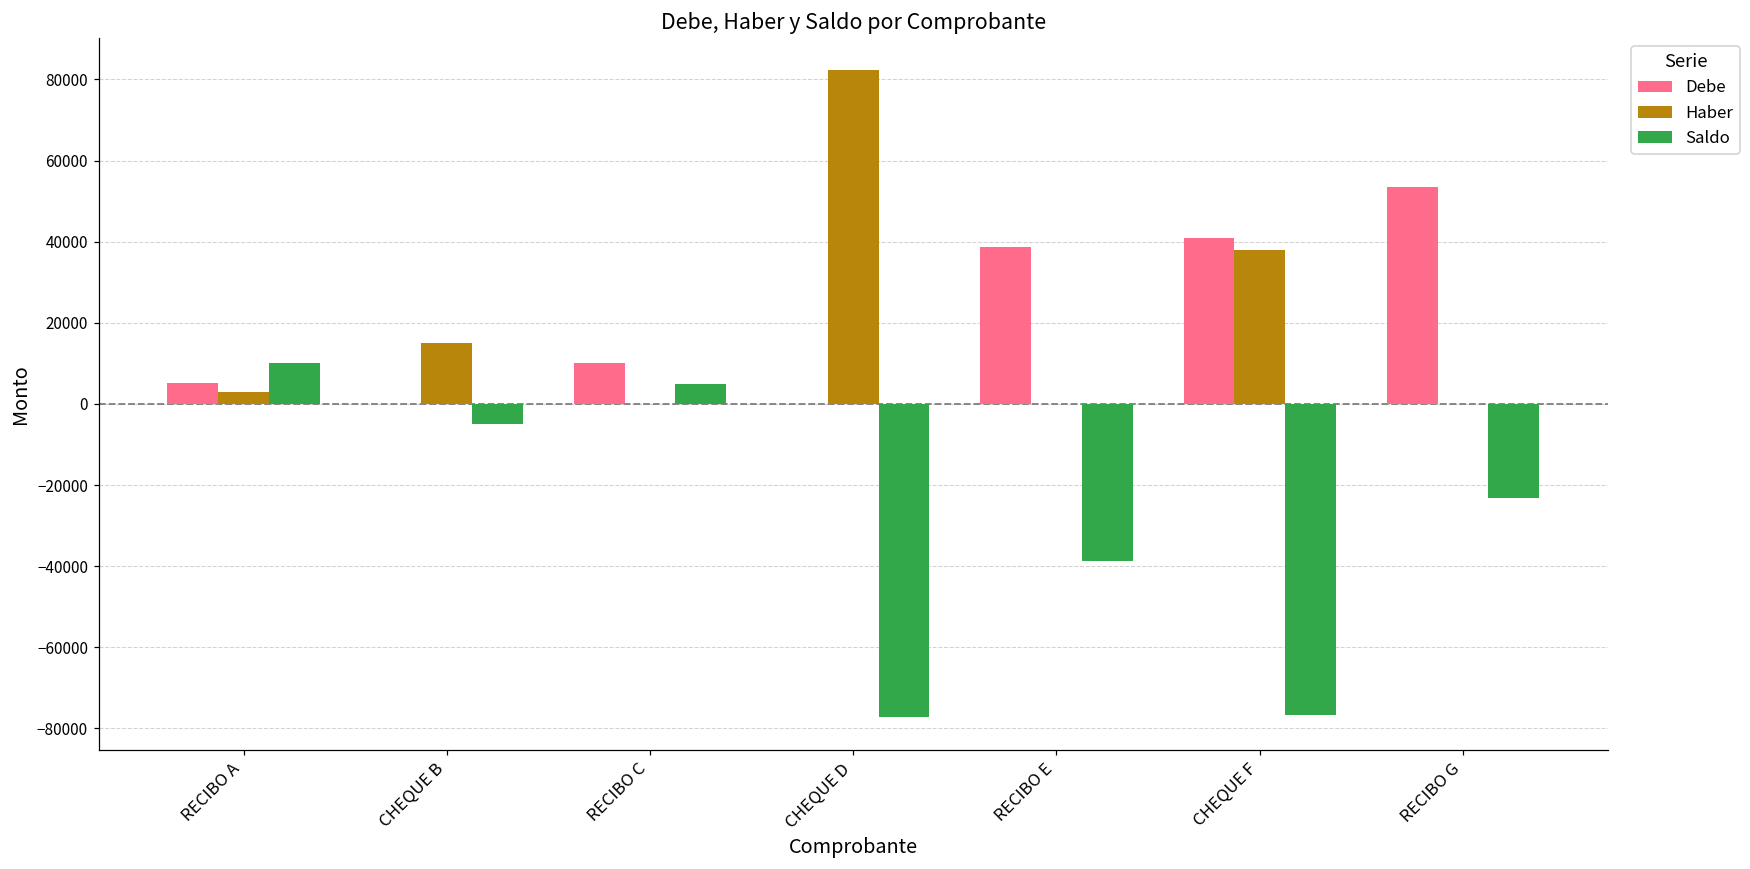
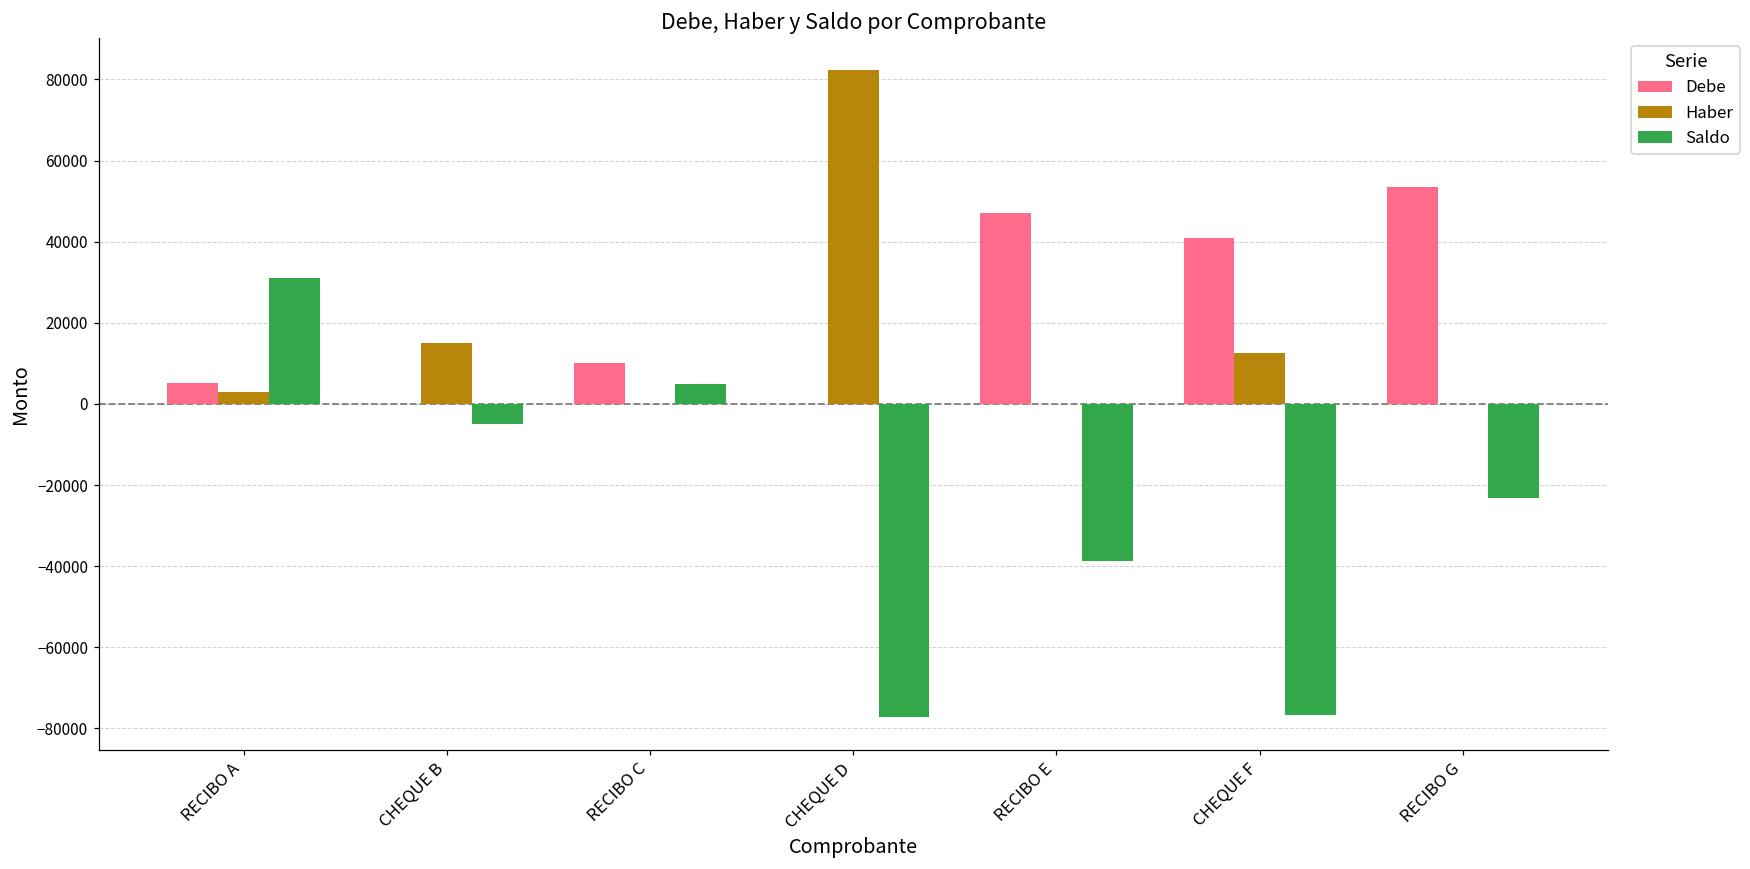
  {
    "Debe": {
      "RECIBO A": 5000,
      "CHEQUE B": 0,
      "RECIBO C": 10000,
      "CHEQUE D": 0,
-     "RECIBO E": 39000,
+     "RECIBO E": 47000,
      "CHEQUE F": 41000,
      "RECIBO G": 53000
    },
    "Haber": {
      "RECIBO A": 3000,
      "CHEQUE B": 15000,
      "RECIBO C": 0,
      "CHEQUE D": 82000,
      "RECIBO E": 0,
-     "CHEQUE F": 38000,
+     "CHEQUE F": 13000,
      "RECIBO G": 0
    },
    "Saldo": {
-     "RECIBO A": 10000,
+     "RECIBO A": 31000,
      "CHEQUE B": -5000,
      "RECIBO C": 5000,
      "CHEQUE D": -77000,
      "RECIBO E": -39000,
      "CHEQUE F": -77000,
      "RECIBO G": -23000
    }
  }
